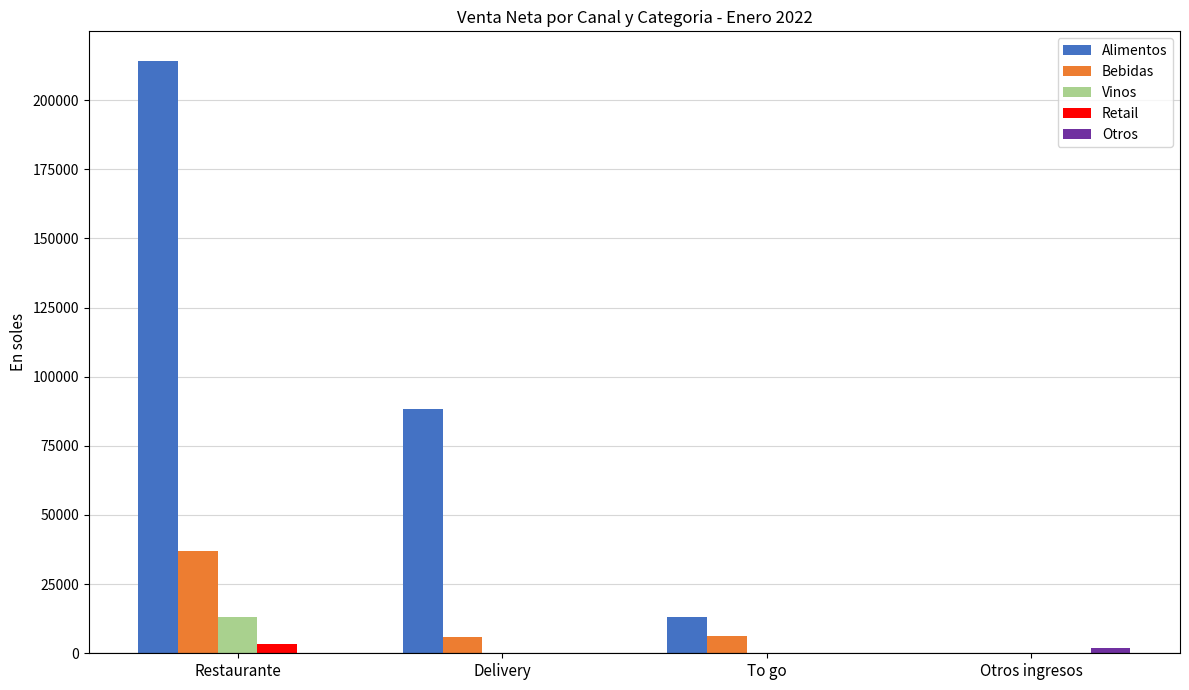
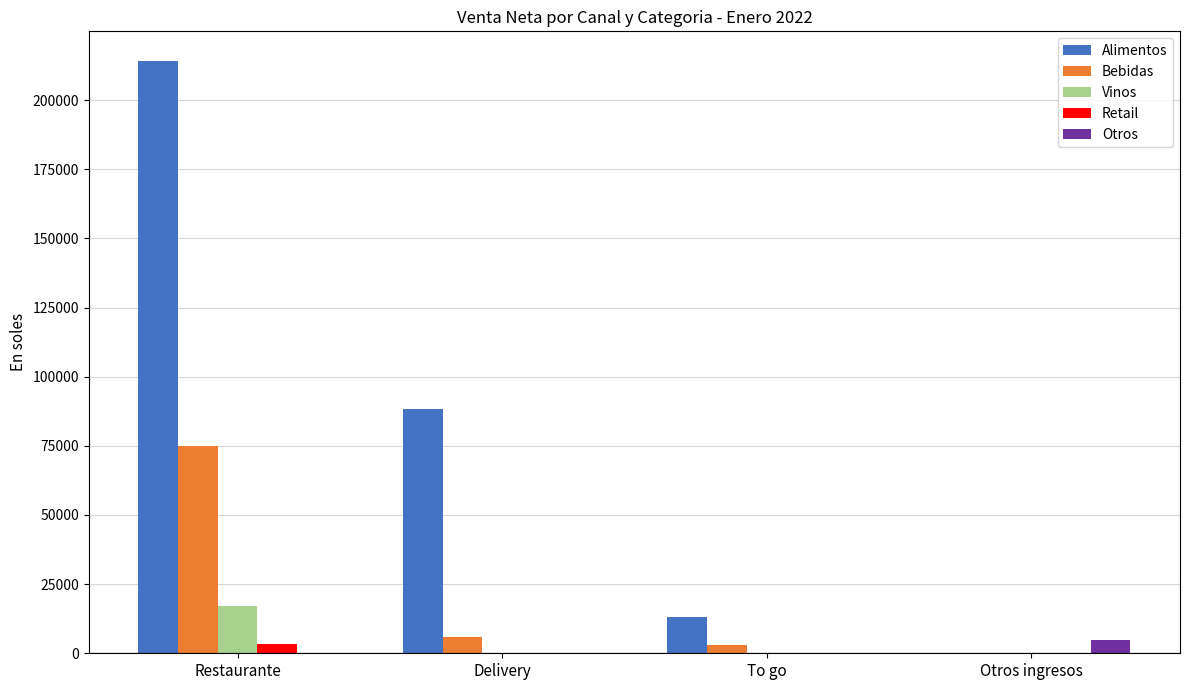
  {
    "Alimentos": {
      "Restaurante": 214000,
      "Delivery": 88000,
      "To go": 13000,
      "Otros ingresos": 0
    },
    "Bebidas": {
-     "Restaurante": 37000,
+     "Restaurante": 75000,
      "Delivery": 6000,
-     "To go": 6000,
+     "To go": 3000,
      "Otros ingresos": 0
    },
    "Vinos": {
-     "Restaurante": 13000,
+     "Restaurante": 17000,
      "Delivery": 0,
      "To go": 0,
      "Otros ingresos": 0
    },
    "Retail": {
      "Restaurante": 3000,
      "Delivery": 0,
      "To go": 0,
      "Otros ingresos": 0
    },
    "Otros": {
      "Restaurante": 0,
      "Delivery": 0,
      "To go": 0,
-     "Otros ingresos": 2000
+     "Otros ingresos": 5000
    }
  }
